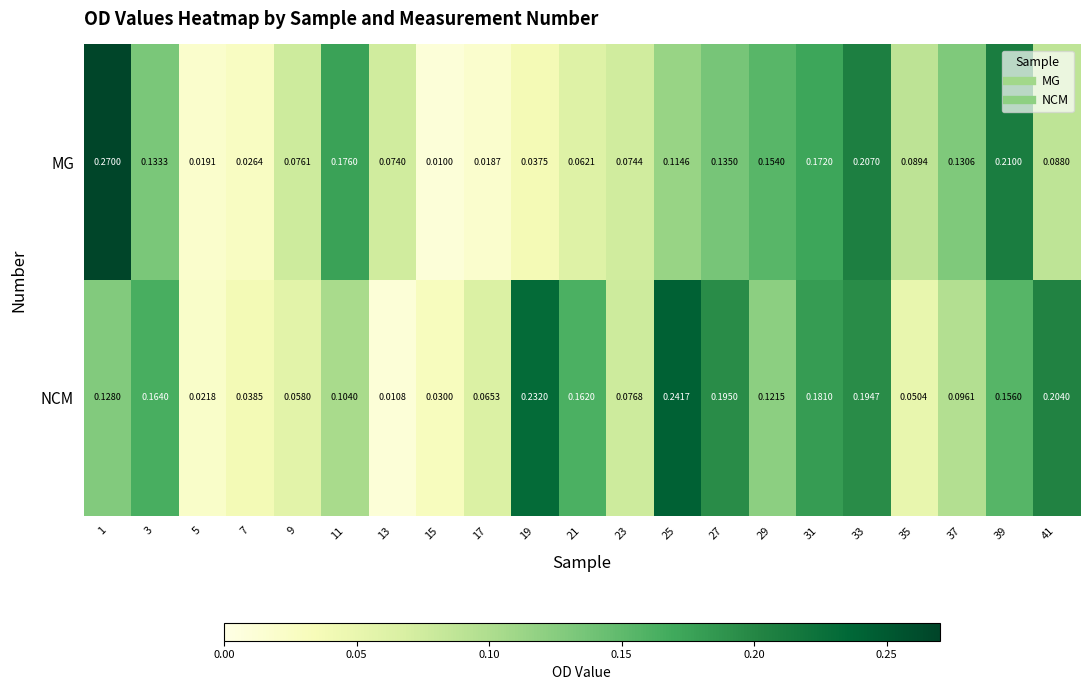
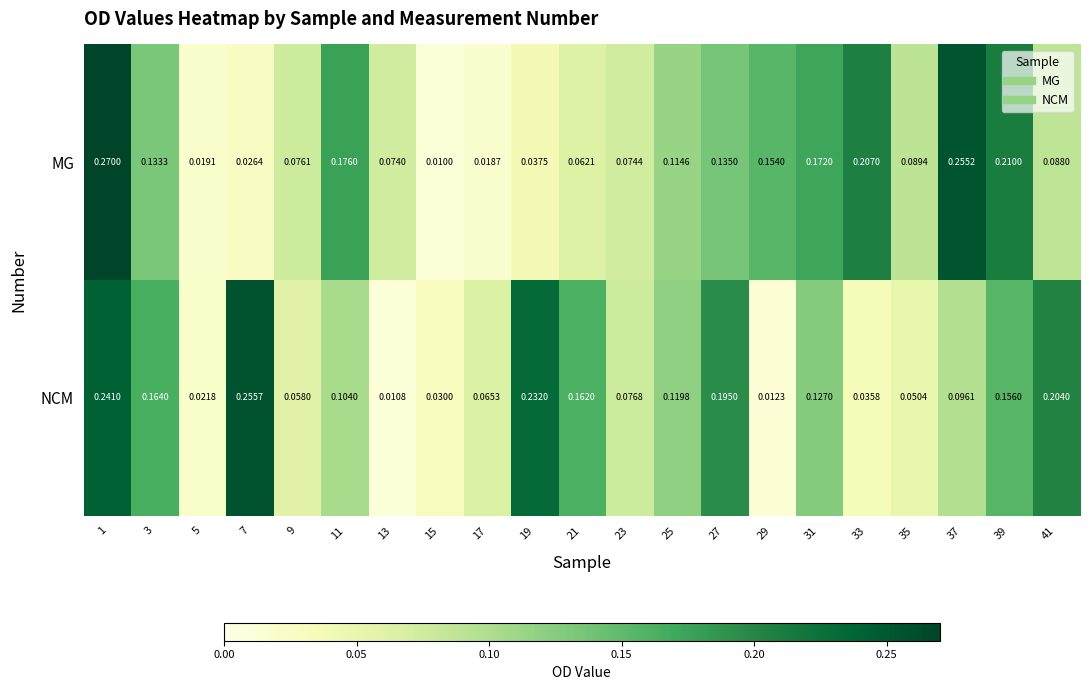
  {
    "MG": {
      "1": 0.2700,
      "3": 0.1333,
      "5": 0.0191,
      "7": 0.0264,
      "9": 0.0761,
      "11": 0.1760,
      "13": 0.0740,
      "15": 0.0100,
      "17": 0.0187,
      "19": 0.0375,
      "21": 0.0621,
      "23": 0.0744,
      "25": 0.1146,
      "27": 0.1350,
      "29": 0.1540,
      "31": 0.1720,
      "33": 0.2070,
      "35": 0.0894,
-     "37": 0.1306,
+     "37": 0.2552,
      "39": 0.2100,
      "41": 0.0880
    },
    "NCM": {
-     "1": 0.1280,
+     "1": 0.2410,
      "3": 0.1640,
      "5": 0.0218,
-     "7": 0.0385,
+     "7": 0.2557,
      "9": 0.0580,
      "11": 0.1040,
      "13": 0.0108,
      "15": 0.0300,
      "17": 0.0653,
      "19": 0.2320,
      "21": 0.1620,
      "23": 0.0768,
-     "25": 0.2417,
+     "25": 0.1198,
      "27": 0.1950,
-     "29": 0.1215,
-     "31": 0.1810,
-     "33": 0.1947,
+     "29": 0.0123,
+     "31": 0.1270,
+     "33": 0.0358,
      "35": 0.0504,
      "37": 0.0961,
      "39": 0.1560,
      "41": 0.2040
    }
  }
